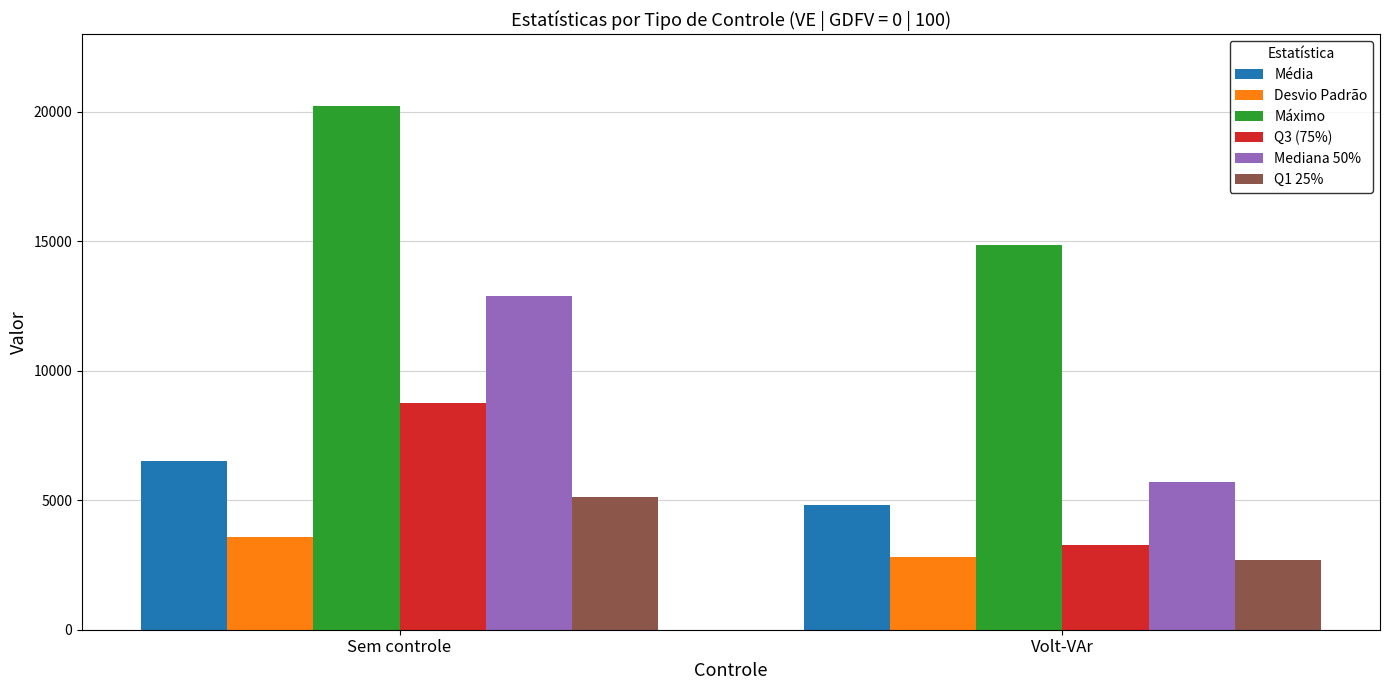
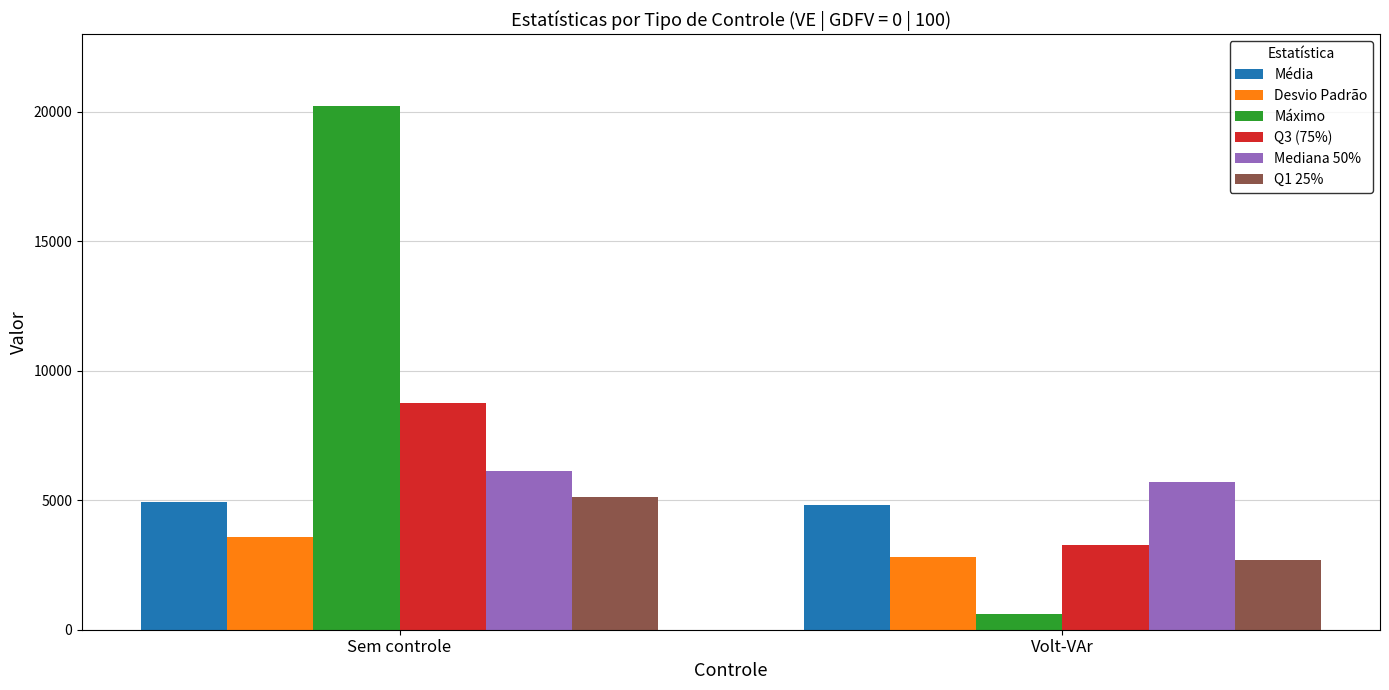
  {
    "Média": {
-     "Sem controle": 6500,
+     "Sem controle": 4900,
      "Volt-VAr": 4800
    },
    "Desvio Padrão": {
      "Sem controle": 3600,
      "Volt-VAr": 2800
    },
    "Máximo": {
      "Sem controle": 20200,
-     "Volt-VAr": 14800
+     "Volt-VAr": 600
    },
    "Q3 (75%)": {
      "Sem controle": 8800,
      "Volt-VAr": 3300
    },
    "Mediana 50%": {
-     "Sem controle": 12900,
+     "Sem controle": 6100,
      "Volt-VAr": 5700
    },
    "Q1 25%": {
      "Sem controle": 5100,
      "Volt-VAr": 2700
    }
  }
